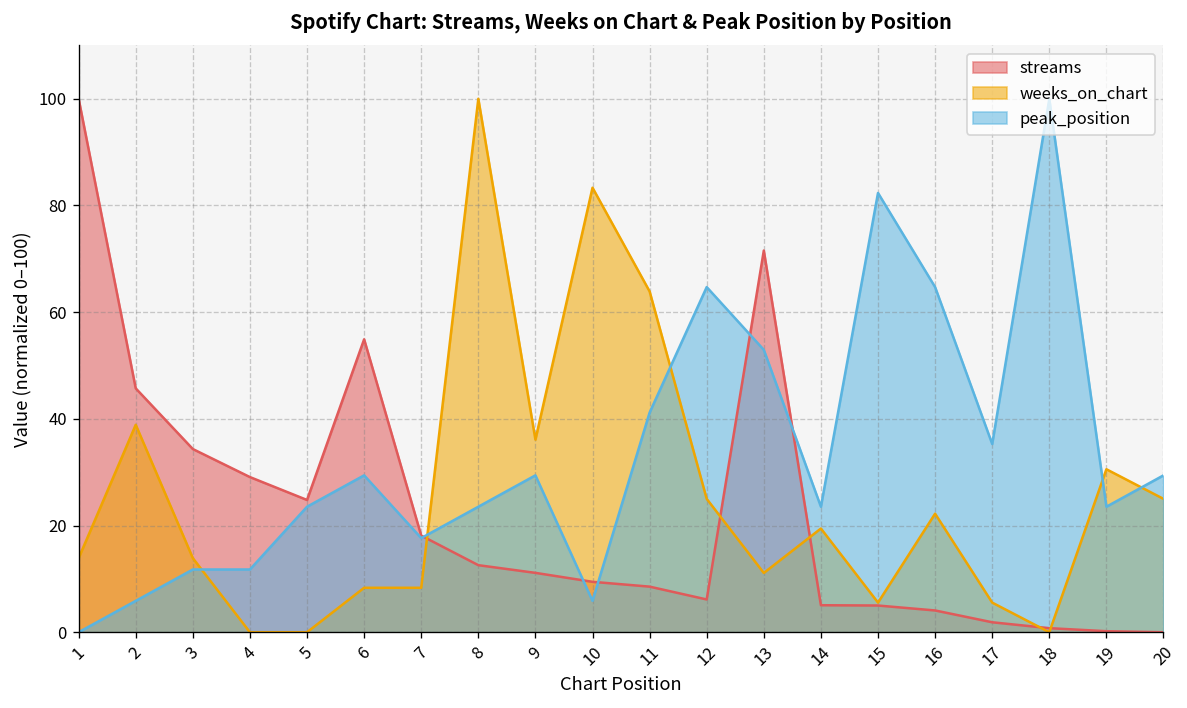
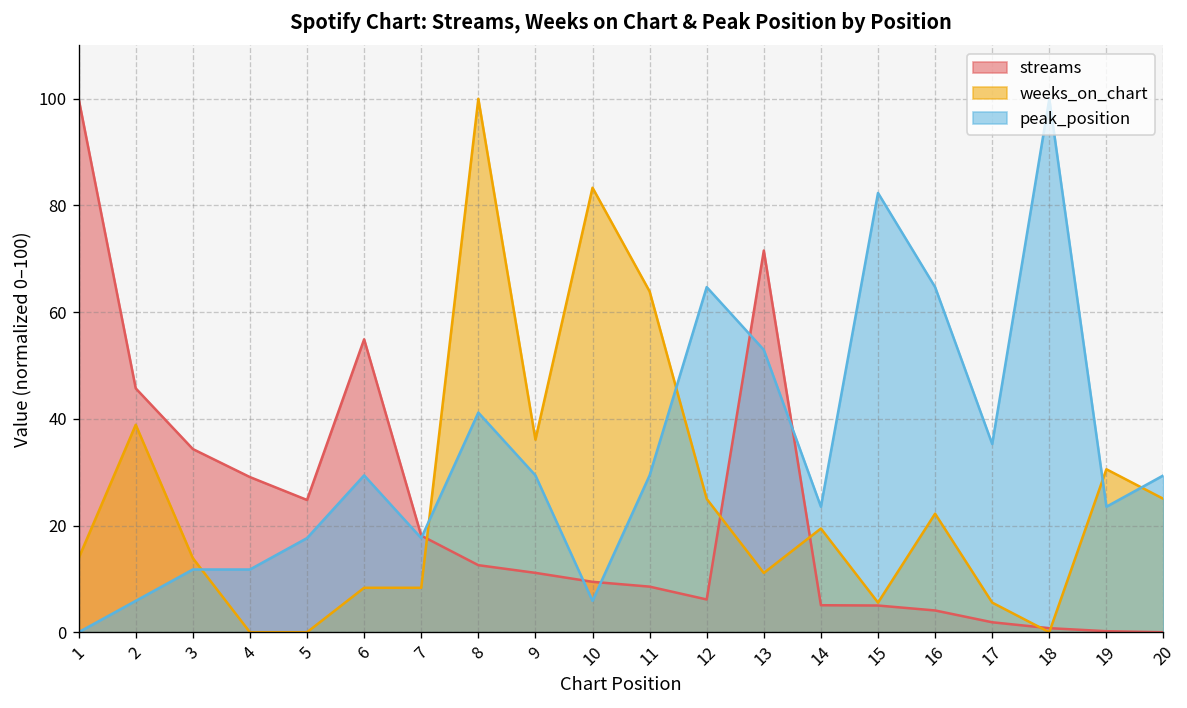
  {
    "streams": {
      "1": 100,
      "2": 46,
      "3": 34,
      "4": 29,
      "5": 25,
      "6": 55,
      "8": 13,
      "9": 11,
      "10": 9,
      "11": 9,
      "12": 6,
      "13": 72,
      "14": 5,
      "16": 4,
      "17": 2,
      "18": 1,
      "19": 0,
      "20": 0
    },
    "weeks_on_chart": {
      "1": 14,
      "2": 39,
      "3": 14,
      "4": 0,
      "5": 0,
      "6": 8,
      "7": 8,
      "8": 100,
      "9": 36,
      "10": 83,
      "11": 64,
      "12": 25,
      "13": 11,
      "14": 19,
      "16": 22,
      "17": 6,
      "18": 0,
      "19": 31,
      "20": 25
    },
    "peak_position": {
      "1": 0,
      "2": 6,
      "3": 12,
      "4": 12,
-     "5": 24,
+     "5": 18,
      "6": 29,
-     "8": 24,
+     "8": 41,
      "9": 29,
      "10": 6,
-     "11": 41,
+     "11": 29,
      "12": 65,
      "13": 53,
      "14": 24,
      "15": 82,
      "16": 65,
      "17": 35,
      "19": 24,
      "20": 29
    }
  }
